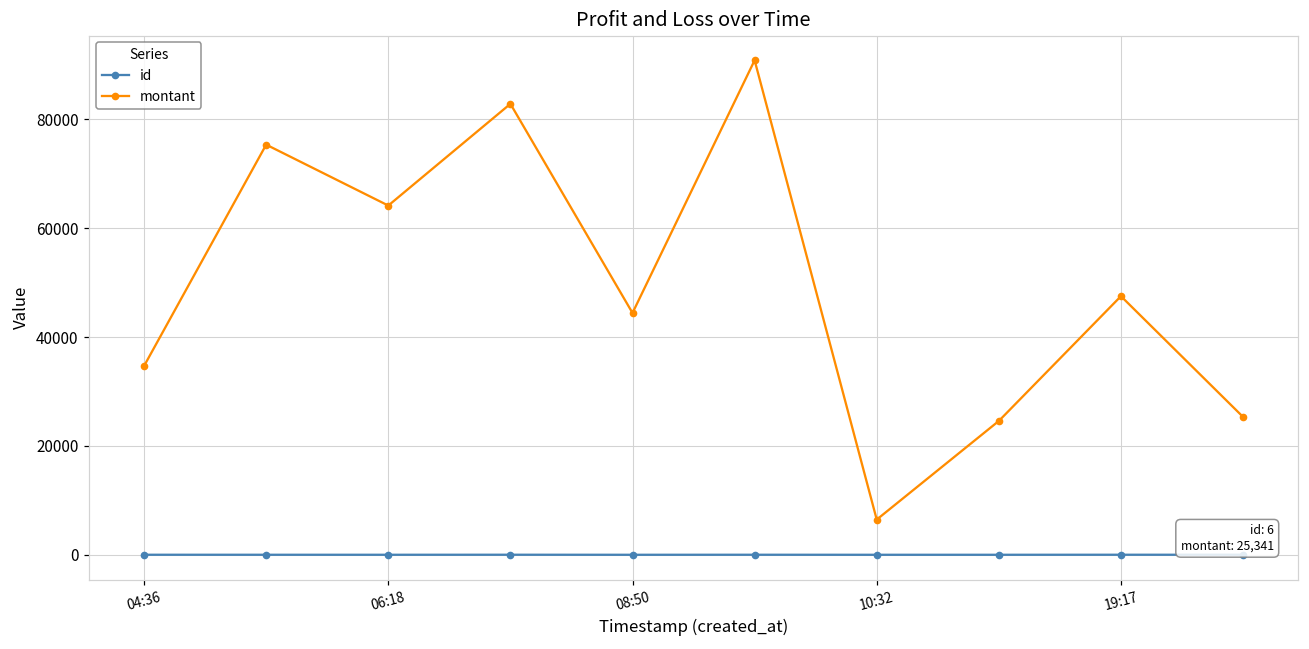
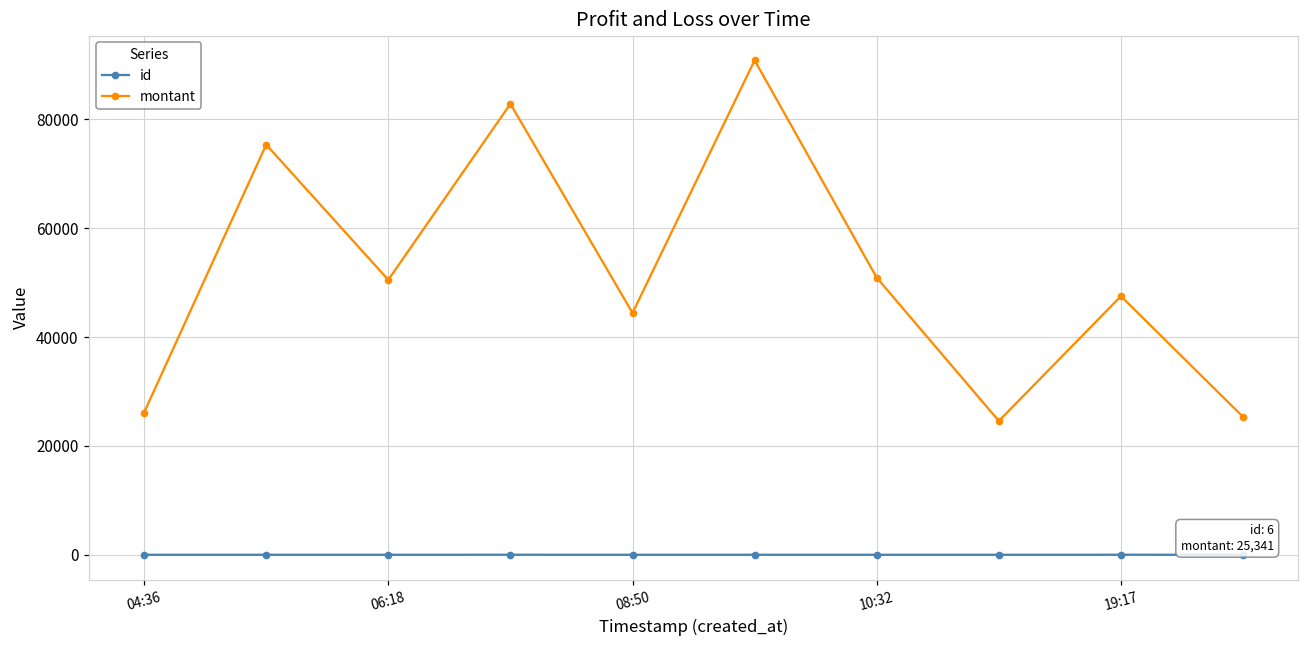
  {
    "id": {
      "04:36": 0,
      "06:18": 0,
      "08:50": 0,
      "10:32": 0,
      "19:17": 0
    },
    "montant": {
-     "04:36": 35000,
-     "06:18": 64000,
+     "04:36": 26000,
+     "06:18": 51000,
      "08:50": 44000,
-     "10:32": 6000,
+     "10:32": 51000,
      "19:17": 48000
    }
  }
